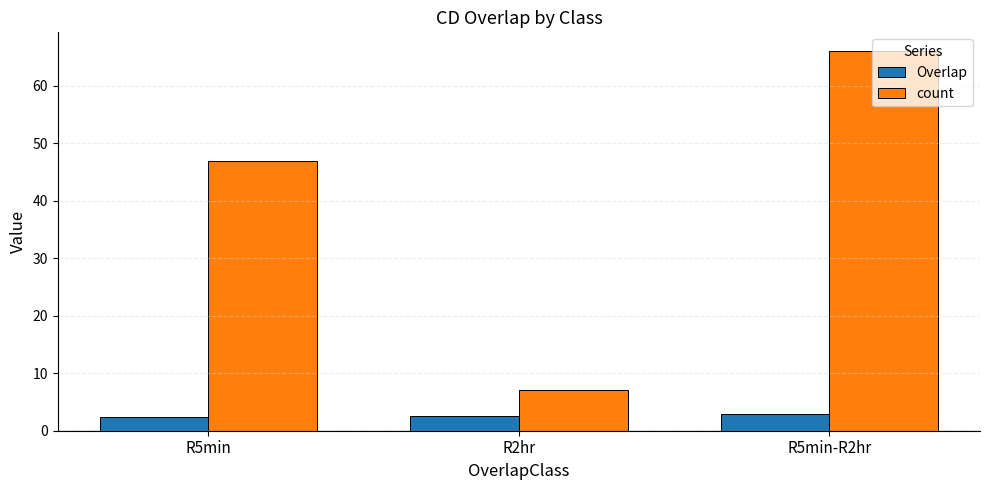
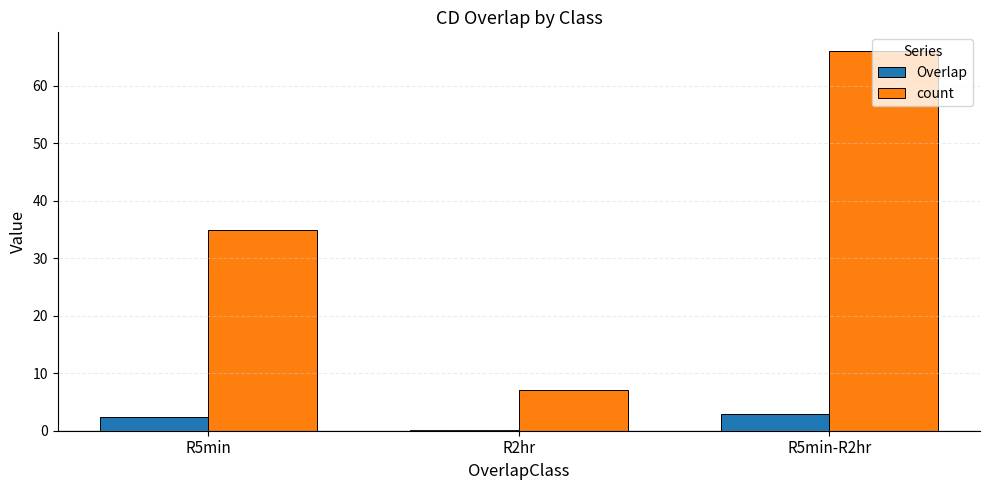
  {
    "Overlap": {
      "R5min": 2,
-     "R2hr": 3,
+     "R2hr": 0,
      "R5min-R2hr": 3
    },
    "count": {
-     "R5min": 47,
+     "R5min": 35,
      "R2hr": 7
    }
  }
